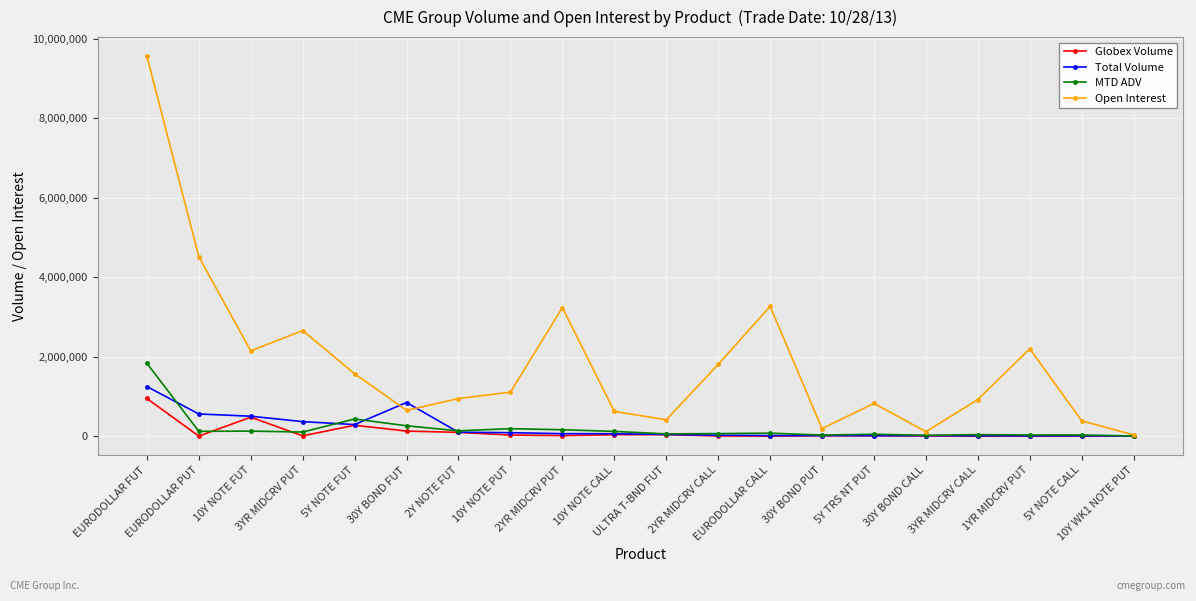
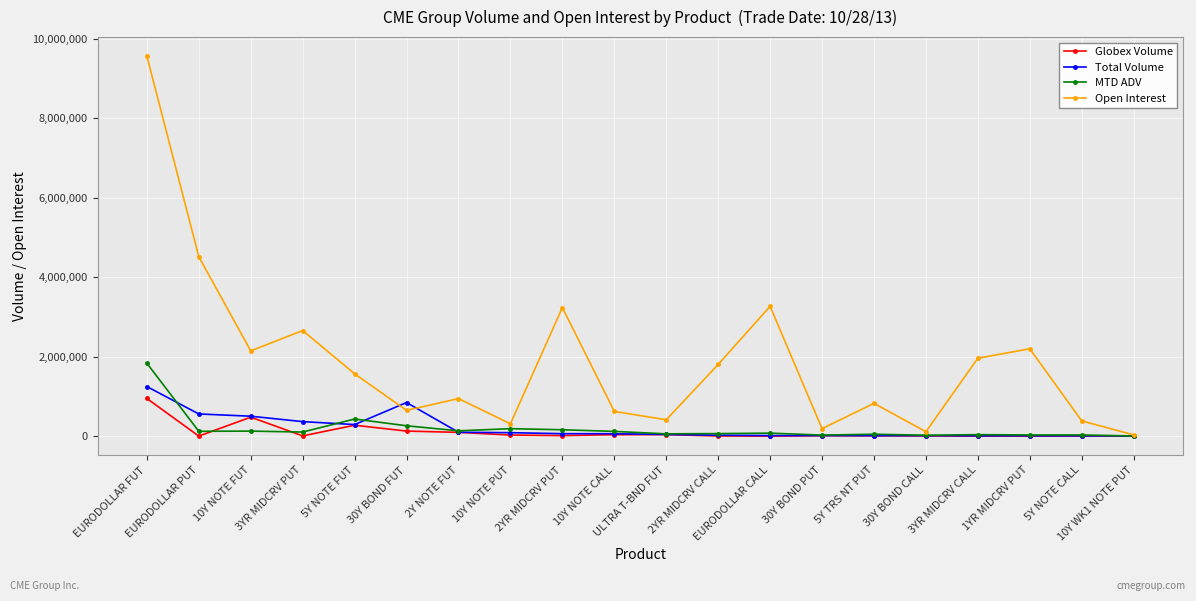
  {
    "Globex Volume": {
      "EURODOLLAR FUT": "900,000",
      "EURODOLLAR PUT": "0",
      "3YR MIDCRV PUT": "0",
      "30Y BOND FUT": "100,000"
    },
    "Total Volume": {
      "EURODOLLAR FUT": "1,200,000",
      "EURODOLLAR PUT": "600,000",
      "3YR MIDCRV PUT": "400,000",
      "30Y BOND FUT": "800,000"
    },
    "MTD ADV": {
      "EURODOLLAR FUT": "1,800,000",
      "EURODOLLAR PUT": "100,000",
      "10Y NOTE FUT": "100,000",
      "3YR MIDCRV PUT": "100,000",
      "5Y NOTE FUT": "400,000",
      "30Y BOND FUT": "300,000",
      "10Y NOTE PUT": "200,000",
      "2YR MIDCRV PUT": "200,000"
    },
    "Open Interest": {
      "EURODOLLAR FUT": "9,600,000",
      "EURODOLLAR PUT": "4,500,000",
      "10Y NOTE FUT": "2,100,000",
      "3YR MIDCRV PUT": "2,700,000",
      "5Y NOTE FUT": "1,600,000",
      "30Y BOND FUT": "600,000",
      "2Y NOTE FUT": "900,000",
-     "10Y NOTE PUT": "1,100,000",
+     "10Y NOTE PUT": "300,000",
      "2YR MIDCRV PUT": "3,200,000",
      "10Y NOTE CALL": "600,000",
      "ULTRA T-BND FUT": "400,000",
      "2YR MIDCRV CALL": "1,800,000",
      "EURODOLLAR CALL": "3,300,000",
      "30Y BOND PUT": "200,000",
      "5Y TRS NT PUT": "800,000",
      "30Y BOND CALL": "100,000",
-     "3YR MIDCRV CALL": "900,000",
+     "3YR MIDCRV CALL": "2,000,000",
      "1YR MIDCRV PUT": "2,200,000",
      "5Y NOTE CALL": "400,000"
    }
  }
